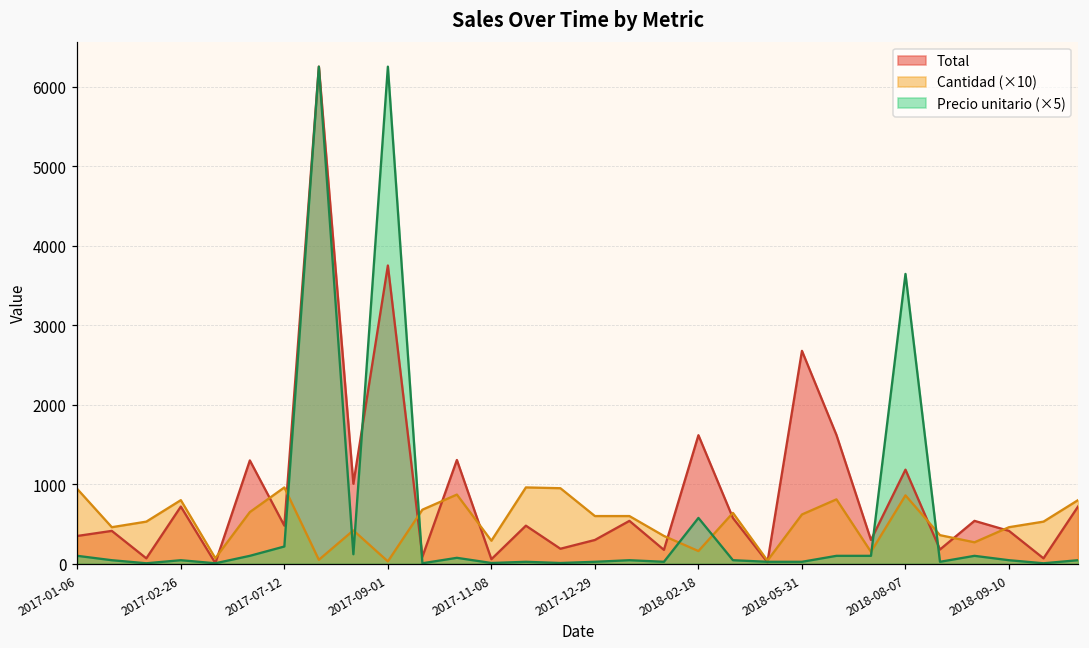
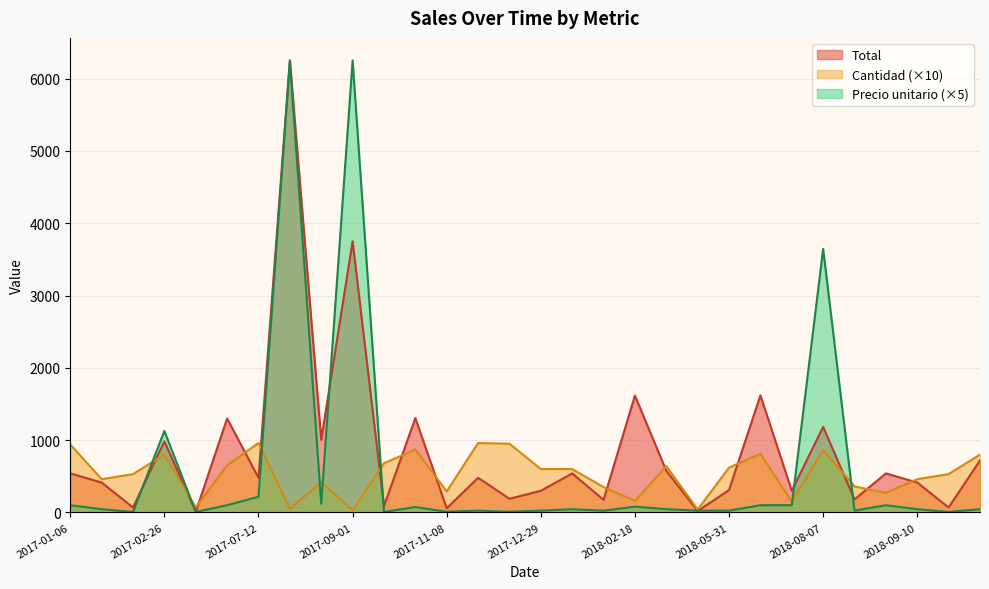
  {
    "Total": {
-     "2017-01-06": 300,
-     "2017-02-26": 700,
+     "2017-01-06": 500,
+     "2017-02-26": 1000,
      "2017-07-12": 500,
      "2017-09-01": 3800,
      "2017-11-08": 100,
      "2017-12-29": 300,
      "2018-02-18": 1600,
-     "2018-05-31": 2700,
+     "2018-05-31": 300,
      "2018-08-07": 1200
    },
    "Cantidad (×10)": {
      "2017-01-06": 900,
      "2017-02-26": 800,
      "2017-07-12": 1000,
      "2017-09-01": 0,
      "2017-11-08": 300,
      "2017-12-29": 600,
      "2018-02-18": 200,
      "2018-05-31": 600,
      "2018-08-07": 900
    },
    "Precio unitario (×5)": {
      "2017-01-06": 100,
-     "2017-02-26": 0,
+     "2017-02-26": 1100,
      "2017-07-12": 200,
      "2017-09-01": 6300,
      "2017-11-08": 0,
      "2017-12-29": 0,
-     "2018-02-18": 600,
+     "2018-02-18": 100,
      "2018-05-31": 0,
      "2018-08-07": 3600
    }
  }
